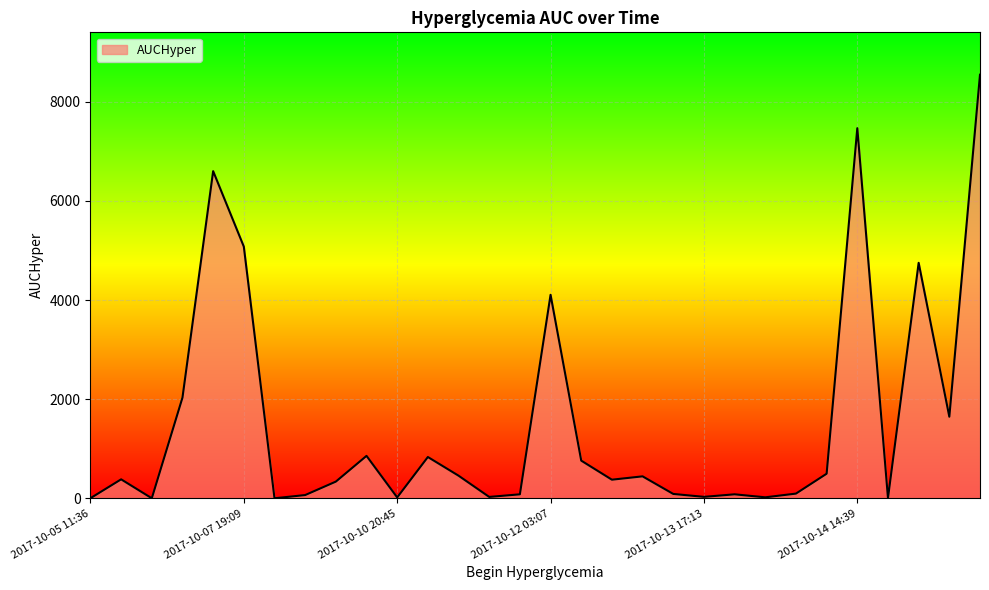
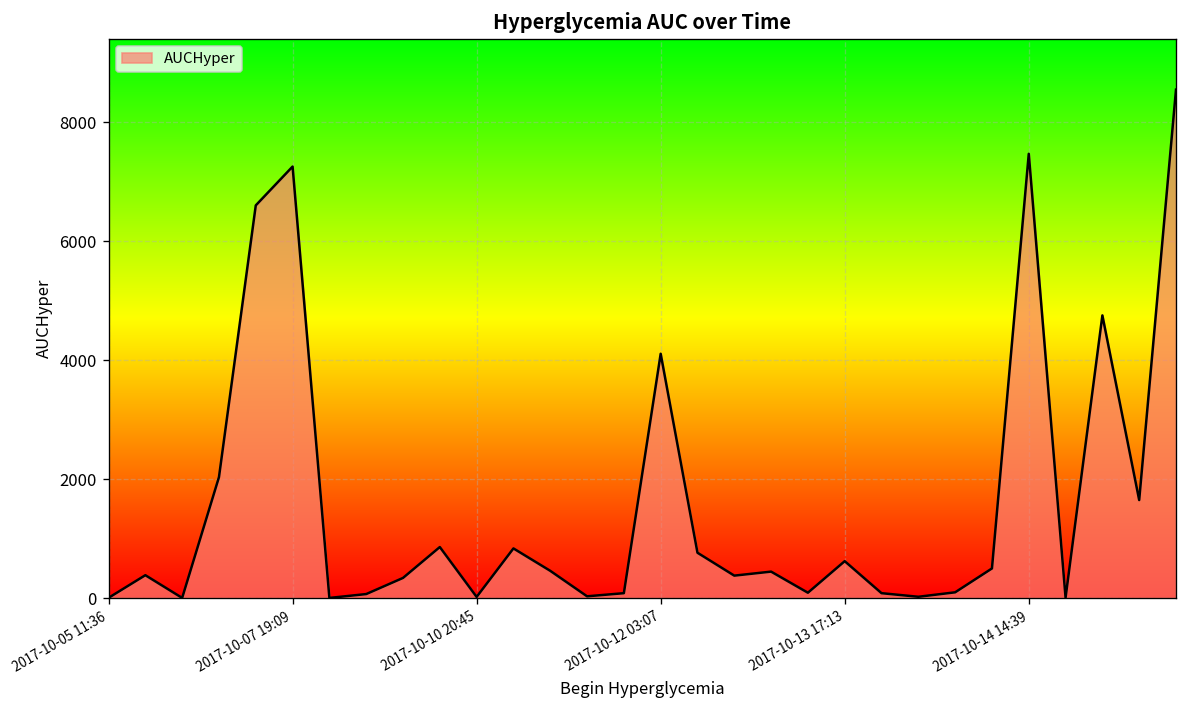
  {
    "2017-10-05 11:36": 0,
-   "2017-10-07 19:09": 5100,
+   "2017-10-07 19:09": 7300,
    "2017-10-10 20:45": 0,
    "2017-10-12 03:07": 4100,
-   "2017-10-13 17:13": 0,
+   "2017-10-13 17:13": 600,
    "2017-10-14 14:39": 7500
  }
